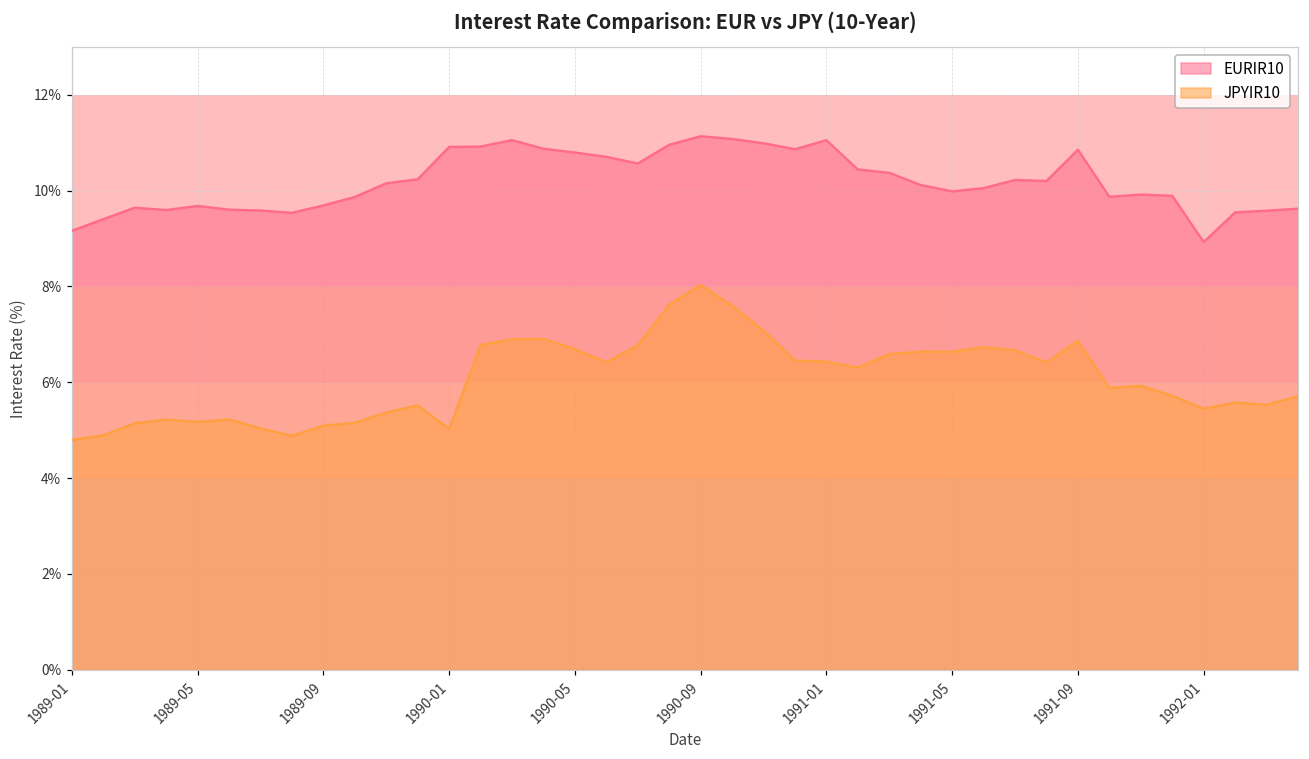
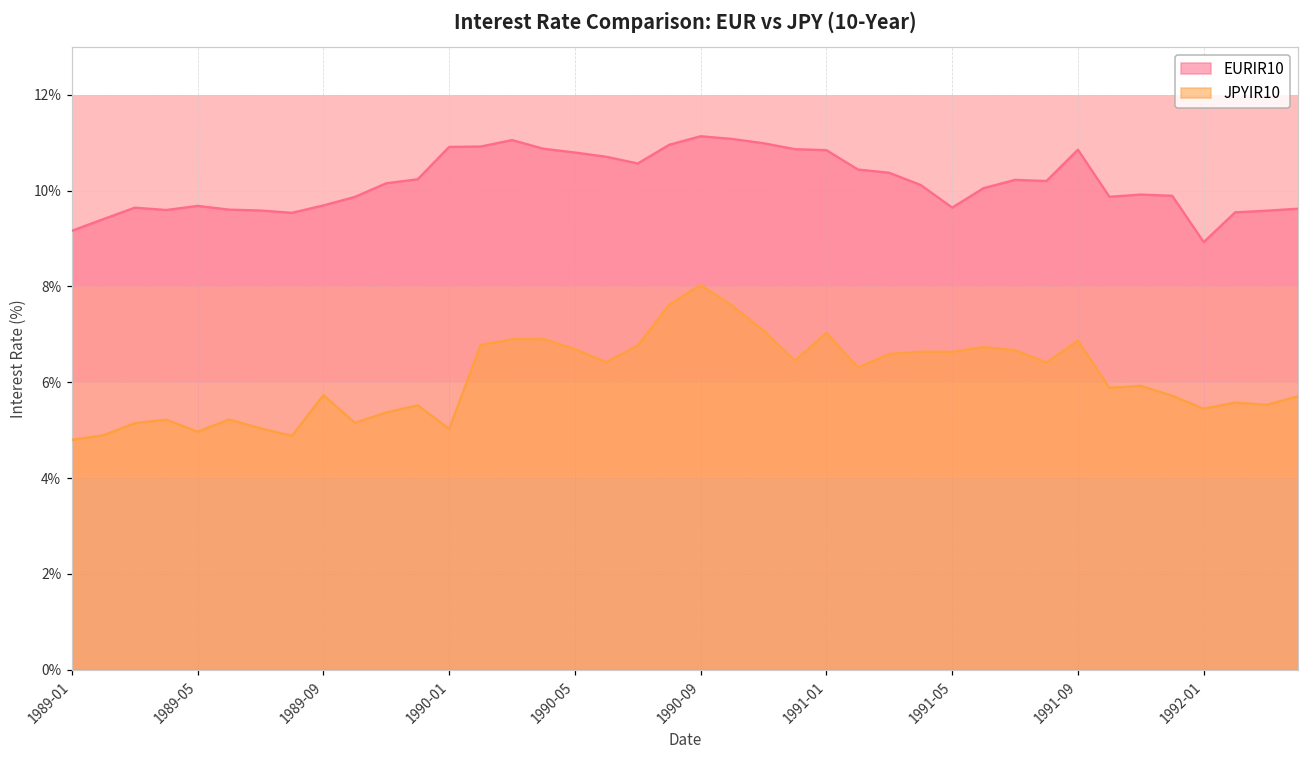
  {
    "EURIR10": {
      "1989-01": "9.2%",
      "1989-05": "9.7%",
      "1989-09": "9.7%",
      "1990-01": "10.9%",
      "1990-05": "10.8%",
      "1990-09": "11.1%",
-     "1991-01": "11.1%",
-     "1991-05": "10.0%",
+     "1991-01": "10.8%",
+     "1991-05": "9.6%",
      "1991-09": "10.9%",
      "1992-01": "8.9%"
    },
    "JPYIR10": {
      "1989-01": "4.8%",
-     "1989-05": "5.2%",
-     "1989-09": "5.1%",
+     "1989-05": "5.0%",
+     "1989-09": "5.7%",
      "1990-01": "5.0%",
      "1990-05": "6.7%",
      "1990-09": "8.0%",
-     "1991-01": "6.4%",
+     "1991-01": "7.0%",
      "1991-05": "6.6%",
      "1991-09": "6.9%",
      "1992-01": "5.4%"
    }
  }
